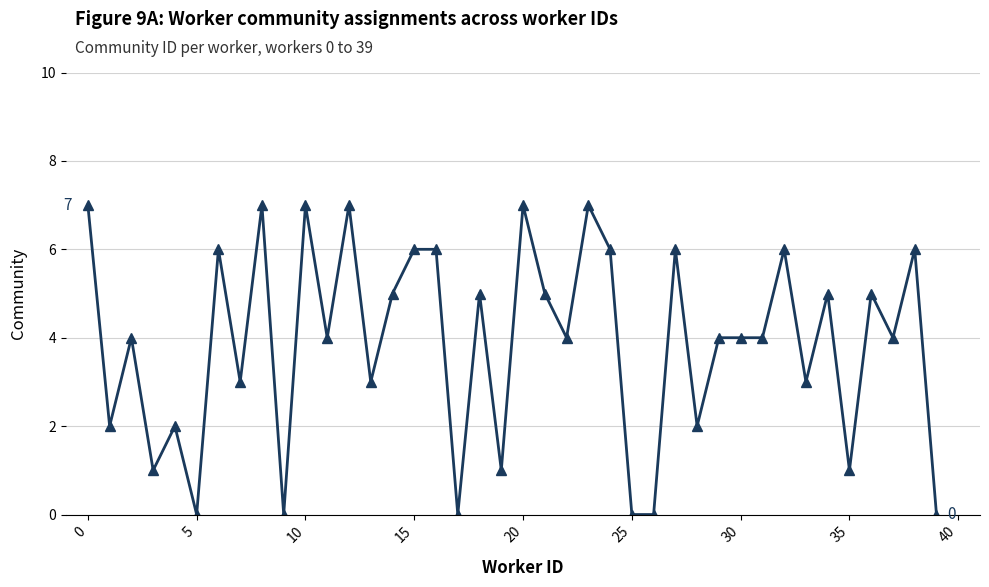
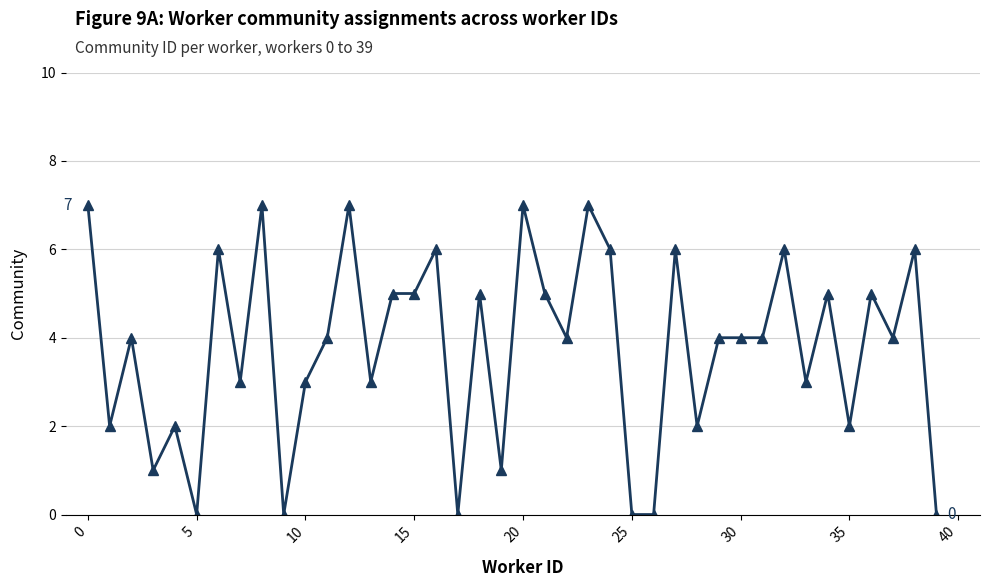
  {
    "5": 0,
-   "10": 7,
-   "15": 6,
+   "10": 3,
+   "15": 5,
    "20": 7,
    "25": 0,
    "30": 4,
-   "35": 1
+   "35": 2
  }
